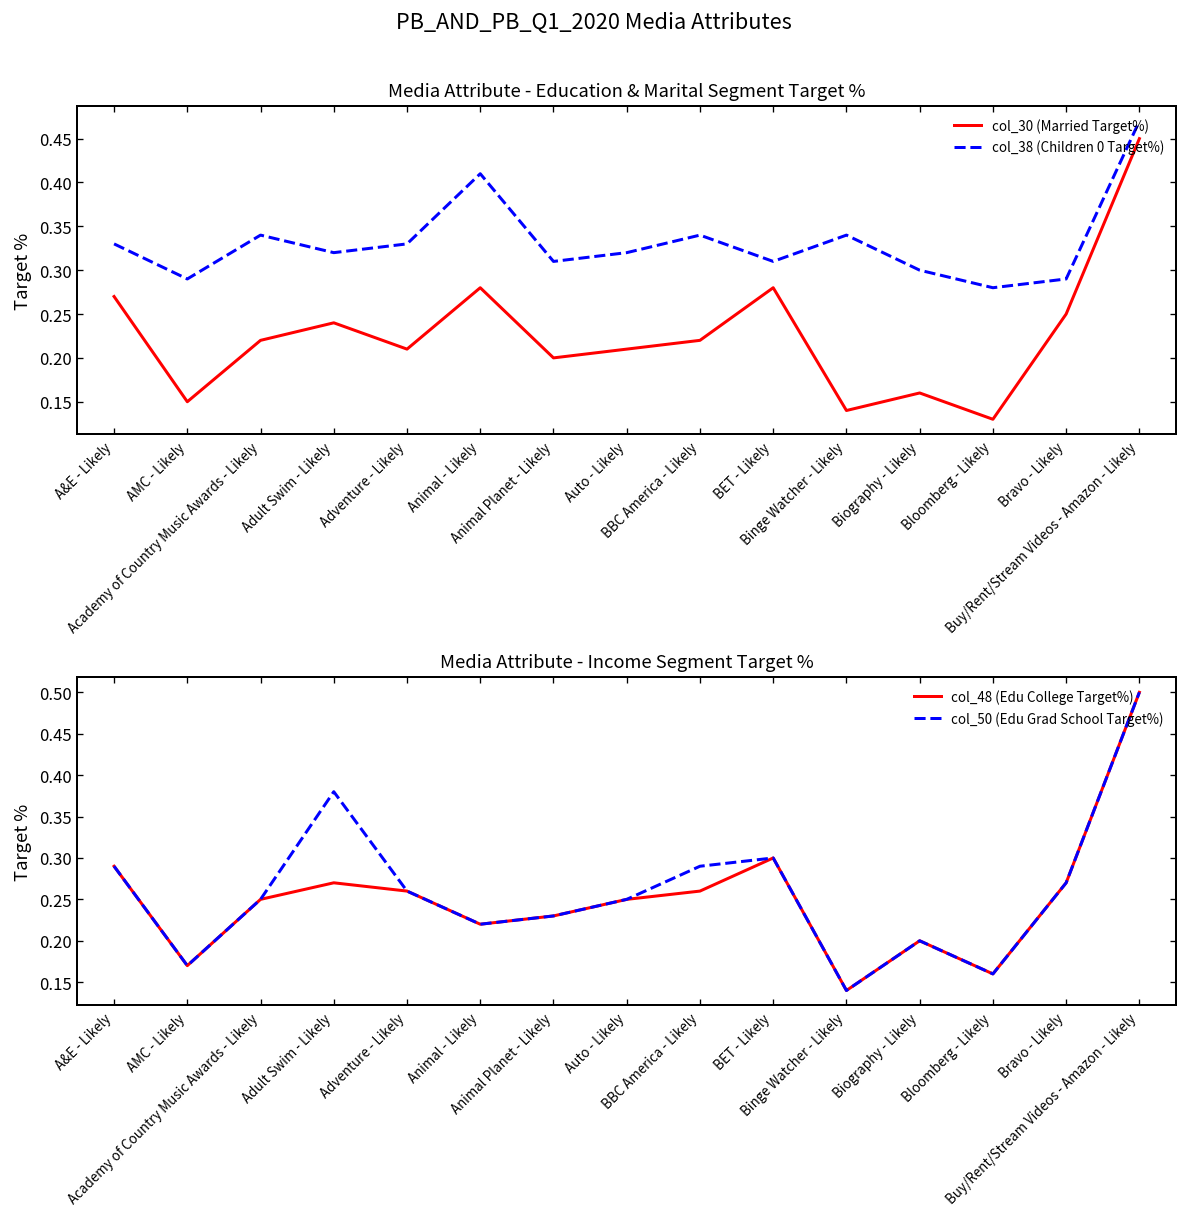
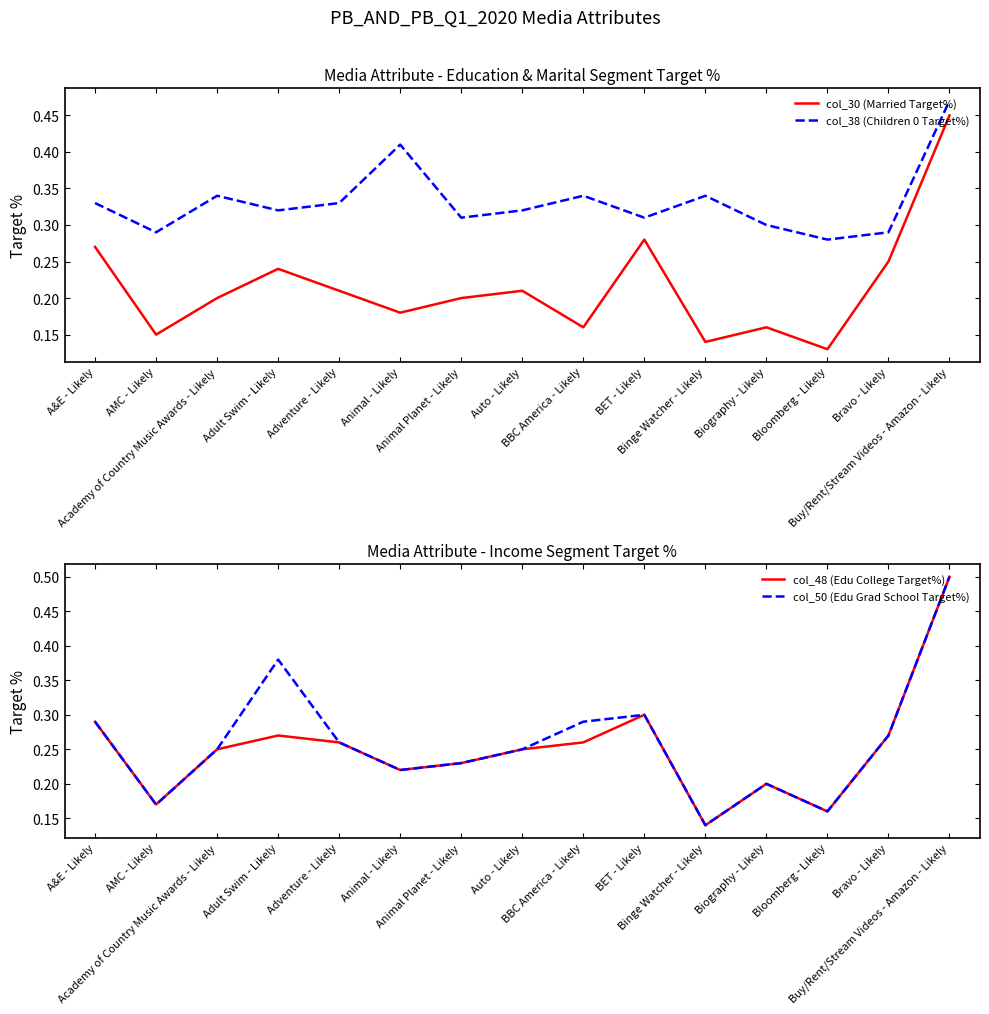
  {
    "Media Attribute - Education & Marital Segment Target %": {
      "col_30 (Married Target%)": {
        "A&E - Likely": 0.27,
        "AMC - Likely": 0.15,
-       "Academy of Country Music Awards - Likely": 0.22,
+       "Academy of Country Music Awards - Likely": 0.20,
        "Adult Swim - Likely": 0.24,
        "Adventure - Likely": 0.21,
-       "Animal - Likely": 0.28,
+       "Animal - Likely": 0.18,
        "Animal Planet - Likely": 0.20,
        "Auto - Likely": 0.21,
-       "BBC America - Likely": 0.22,
+       "BBC America - Likely": 0.16,
        "BET - Likely": 0.28,
        "Binge Watcher - Likely": 0.14,
        "Biography - Likely": 0.16,
        "Bloomberg - Likely": 0.13,
        "Bravo - Likely": 0.25,
        "Buy/Rent/Stream Videos - Amazon - Likely": 0.45
      },
      "col_38 (Children 0 Target%)": {
        "A&E - Likely": 0.33,
        "AMC - Likely": 0.29,
        "Academy of Country Music Awards - Likely": 0.34,
        "Adult Swim - Likely": 0.32,
        "Adventure - Likely": 0.33,
        "Animal - Likely": 0.41,
        "Animal Planet - Likely": 0.31,
        "Auto - Likely": 0.32,
        "BBC America - Likely": 0.34,
        "BET - Likely": 0.31,
        "Binge Watcher - Likely": 0.34,
        "Biography - Likely": 0.30,
        "Bloomberg - Likely": 0.28,
        "Bravo - Likely": 0.29,
        "Buy/Rent/Stream Videos - Amazon - Likely": 0.47
      }
    },
    "Media Attribute - Income Segment Target %": {
      "col_48 (Edu College Target%)": {
        "Adult Swim - Likely": 0.27,
        "BBC America - Likely": 0.26
      },
      "col_50 (Edu Grad School Target%)": {
        "Adult Swim - Likely": 0.38,
        "BBC America - Likely": 0.29
      }
    }
  }
